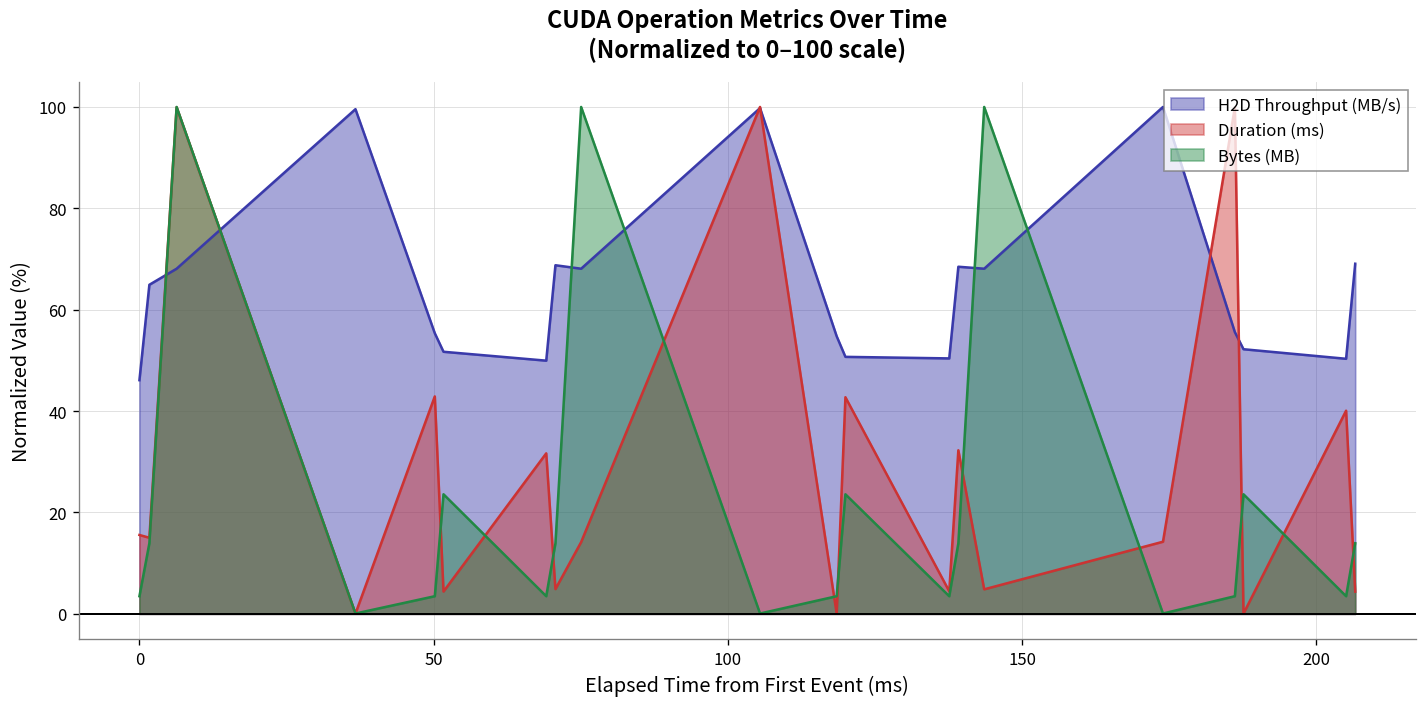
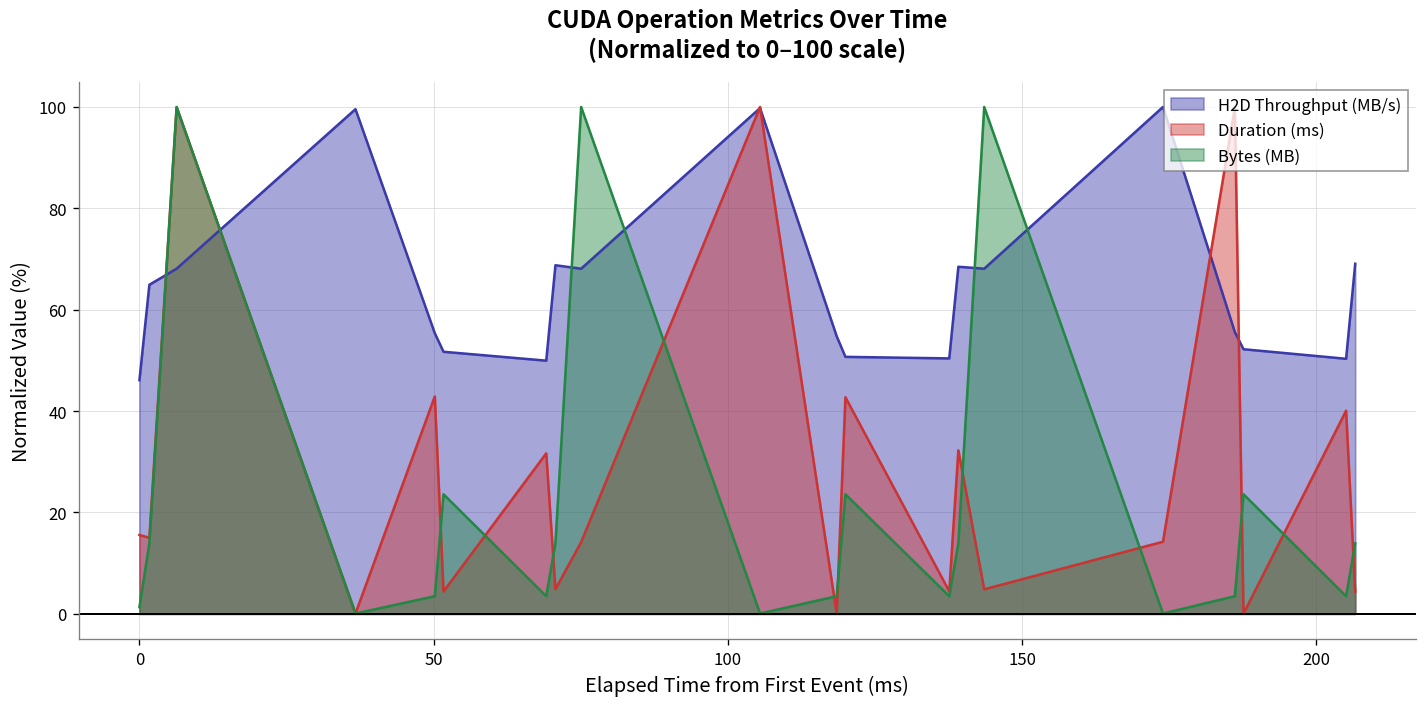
  {
    "H2D Throughput (MB/s)": {
      "0": 46
    },
    "Duration (ms)": {
      "0": 16
    },
    "Bytes (MB)": {
-     "0": 3
+     "0": 1
    }
  }
